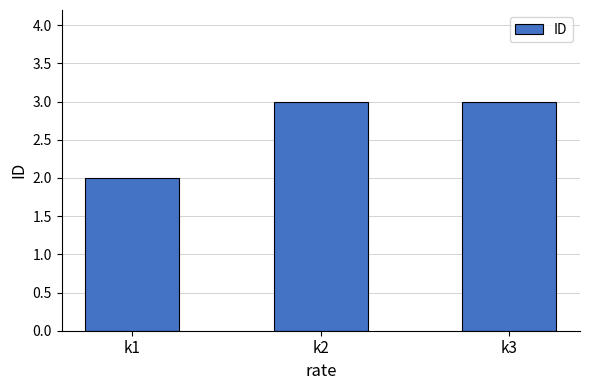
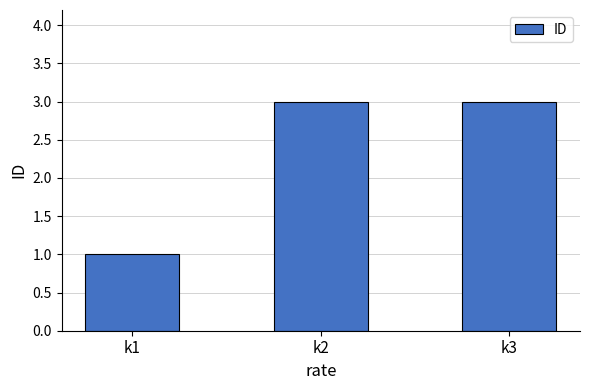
  {
-   "k1": 2,
+   "k1": 1,
    "k2": 3,
    "k3": 3
  }
